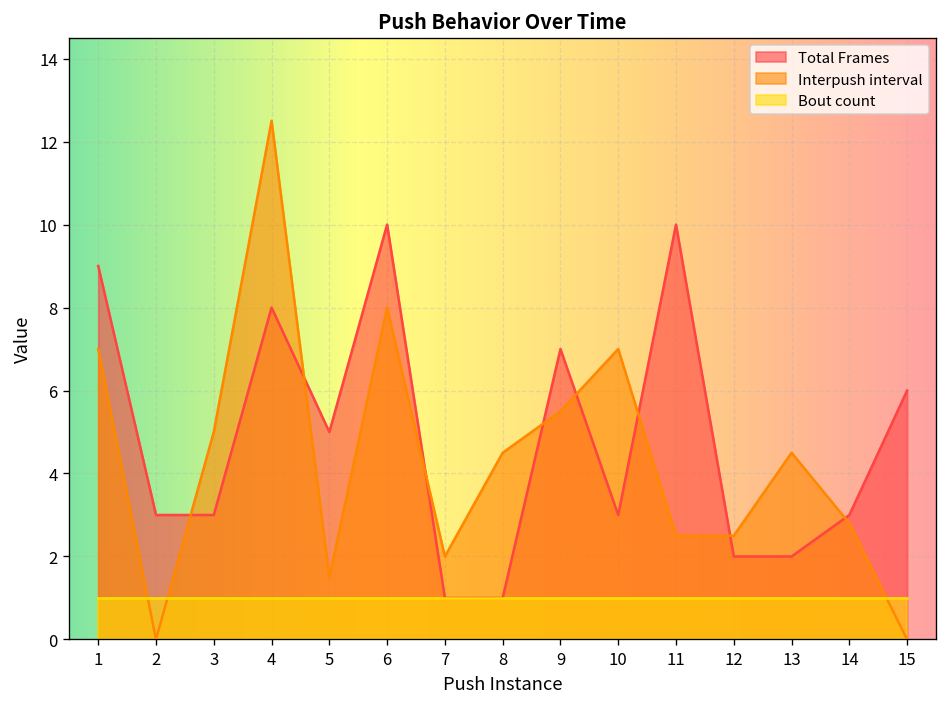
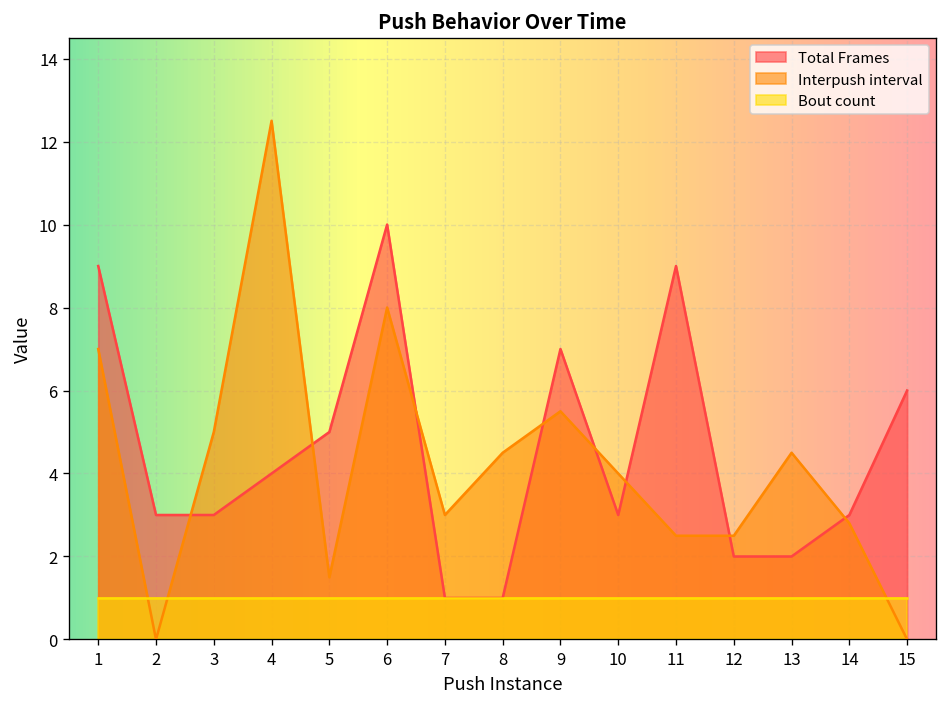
  {
    "Total Frames": {
      "1": 9,
      "2": 3,
      "3": 3,
-     "4": 8,
+     "4": 4,
      "5": 5,
      "6": 10,
      "9": 7,
      "10": 3,
-     "11": 10,
+     "11": 9,
      "12": 2,
      "13": 2,
      "14": 3,
      "15": 6
    },
    "Interpush interval": {
      "1": 7,
      "2": 0,
      "3": 5,
      "4": 12.5,
      "5": 1.5,
      "6": 8,
-     "7": 2,
+     "7": 3,
      "8": 4.5,
      "9": 5.5,
-     "10": 7,
+     "10": 4,
      "11": 2.5,
      "12": 2.5,
      "13": 4.5,
      "14": 2.8,
      "15": 0
    },
    "Bout count": {
      "1": 1,
      "2": 1,
      "3": 1,
      "4": 1,
      "5": 1,
      "6": 1,
      "9": 1,
      "10": 1,
      "11": 1,
      "12": 1,
      "13": 1,
      "14": 1,
      "15": 1
    }
  }
